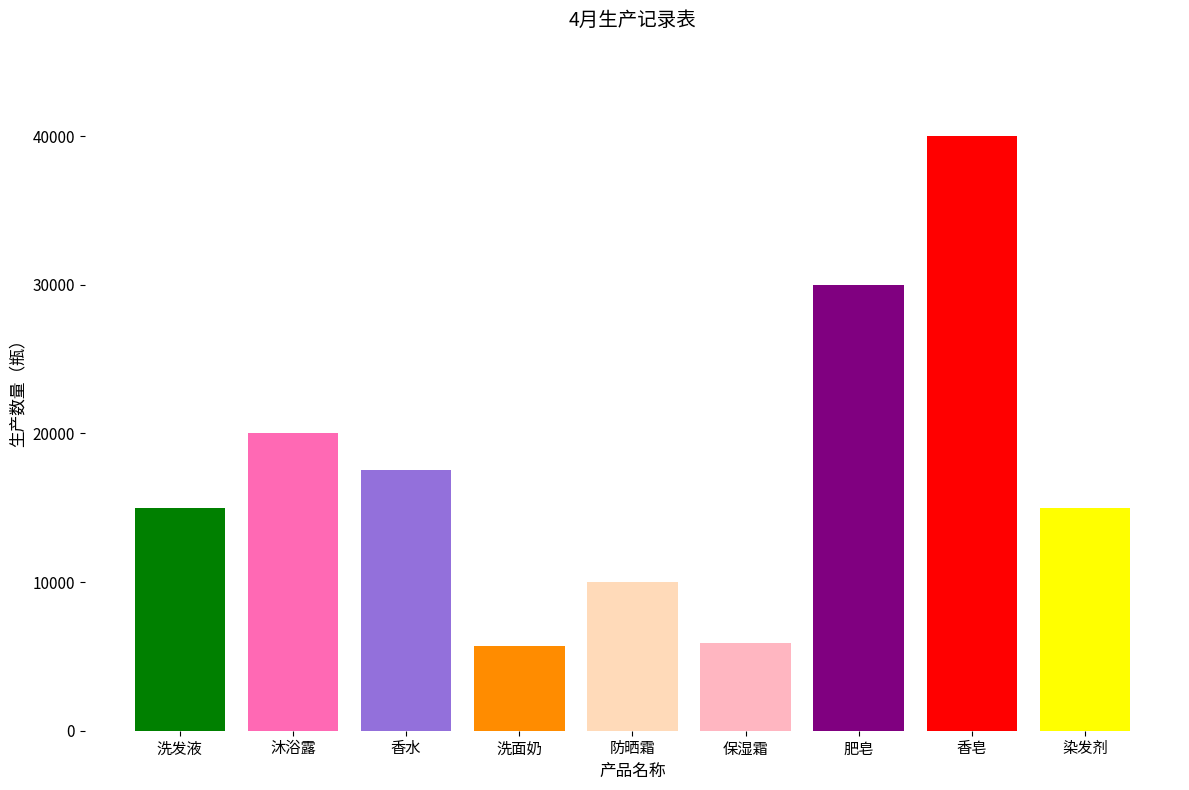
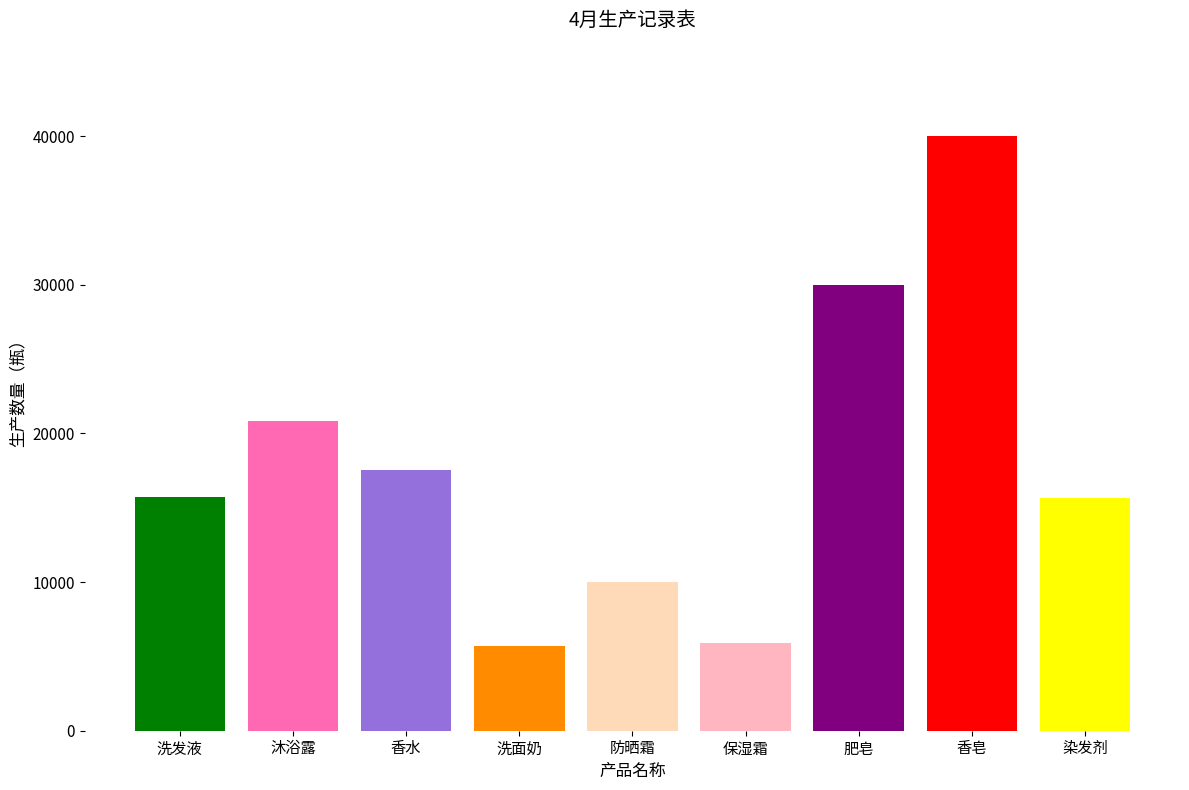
  {
-   "洗发液": 15000,
-   "沐浴露": 20000,
+   "洗发液": 15700,
+   "沐浴露": 20800,
    "香水": 17600,
    "洗面奶": 5700,
    "防晒霜": 10000,
    "保湿霜": 5900,
    "肥皂": 30000,
    "香皂": 40000,
-   "染发剂": 15000
+   "染发剂": 15700
  }
